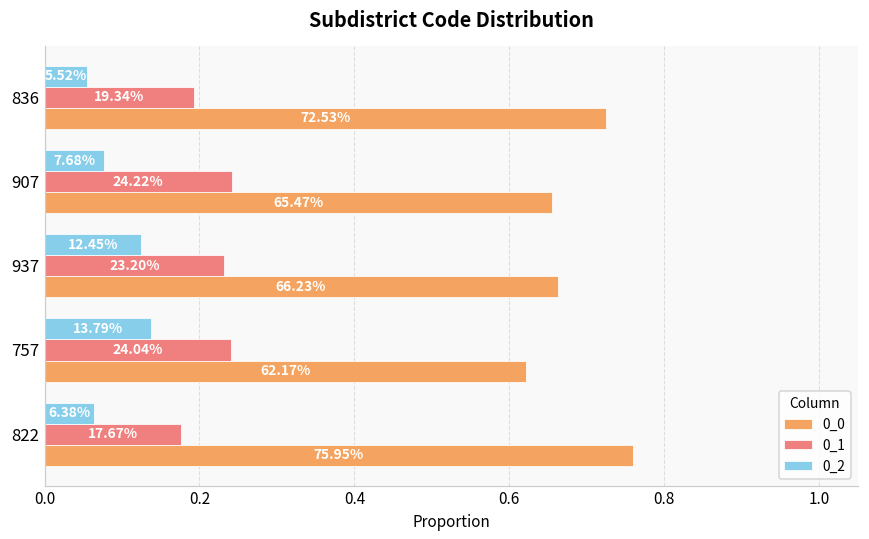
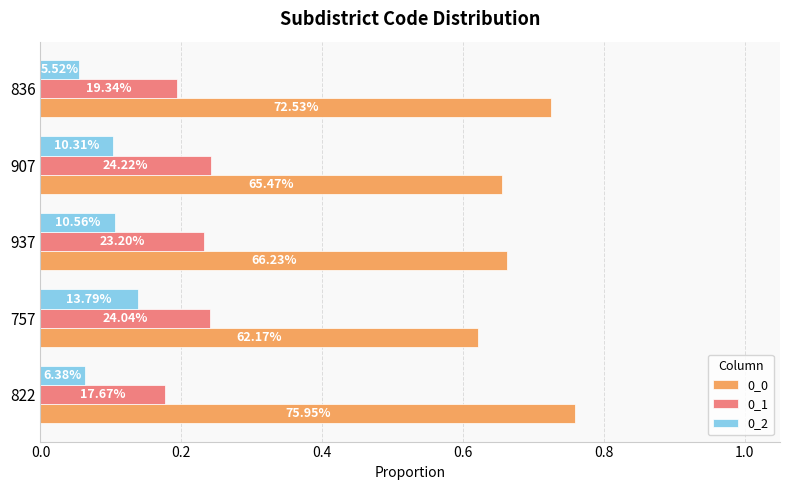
  {
    "0_2": {
      "836": "5.52%",
-     "907": "7.68%",
-     "937": "12.45%",
+     "907": "10.31%",
+     "937": "10.56%",
      "757": "13.79%",
      "822": "6.38%"
    }
  }
